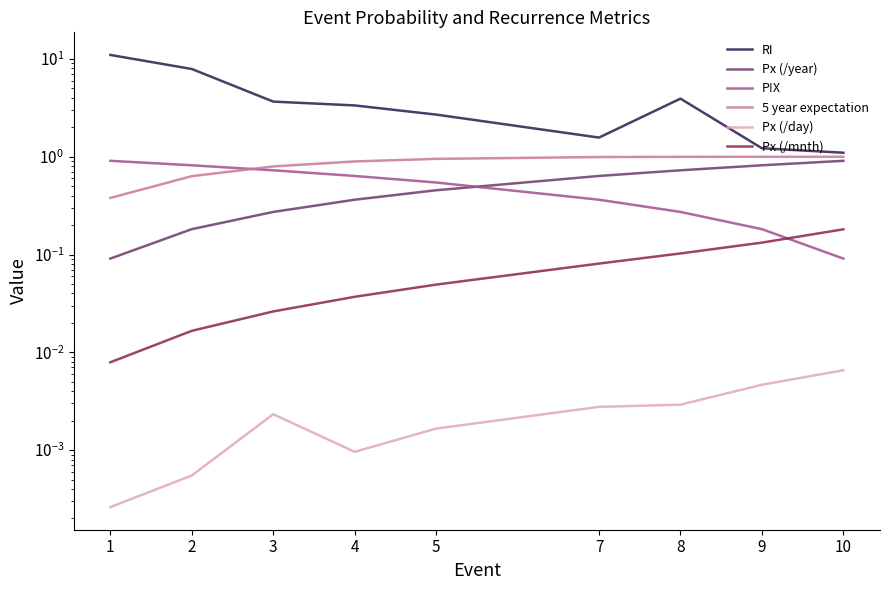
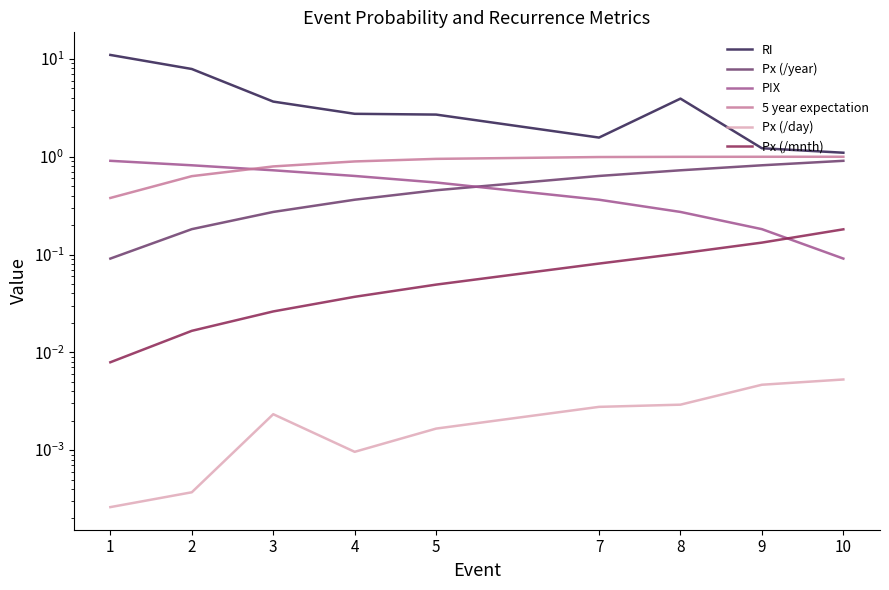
  {
    "RI": {
      "1": 11,
      "2": 8,
      "3": 3.7,
-     "4": 3.4,
+     "4": 2.8,
      "5": 2.7,
      "7": 1.6,
      "8": 3.9,
      "9": 1.2,
      "10": 1.1
    },
    "Px (/day)": {
      "1": 0.00026,
-     "2": 0.0005,
+     "2": 0.00037,
      "3": 0.0023,
      "4": 0.0010,
      "5": 0.0017,
      "7": 0.0028,
      "8": 0.0029,
      "9": 0.005,
-     "10": 0.007
+     "10": 0.005
    }
  }
